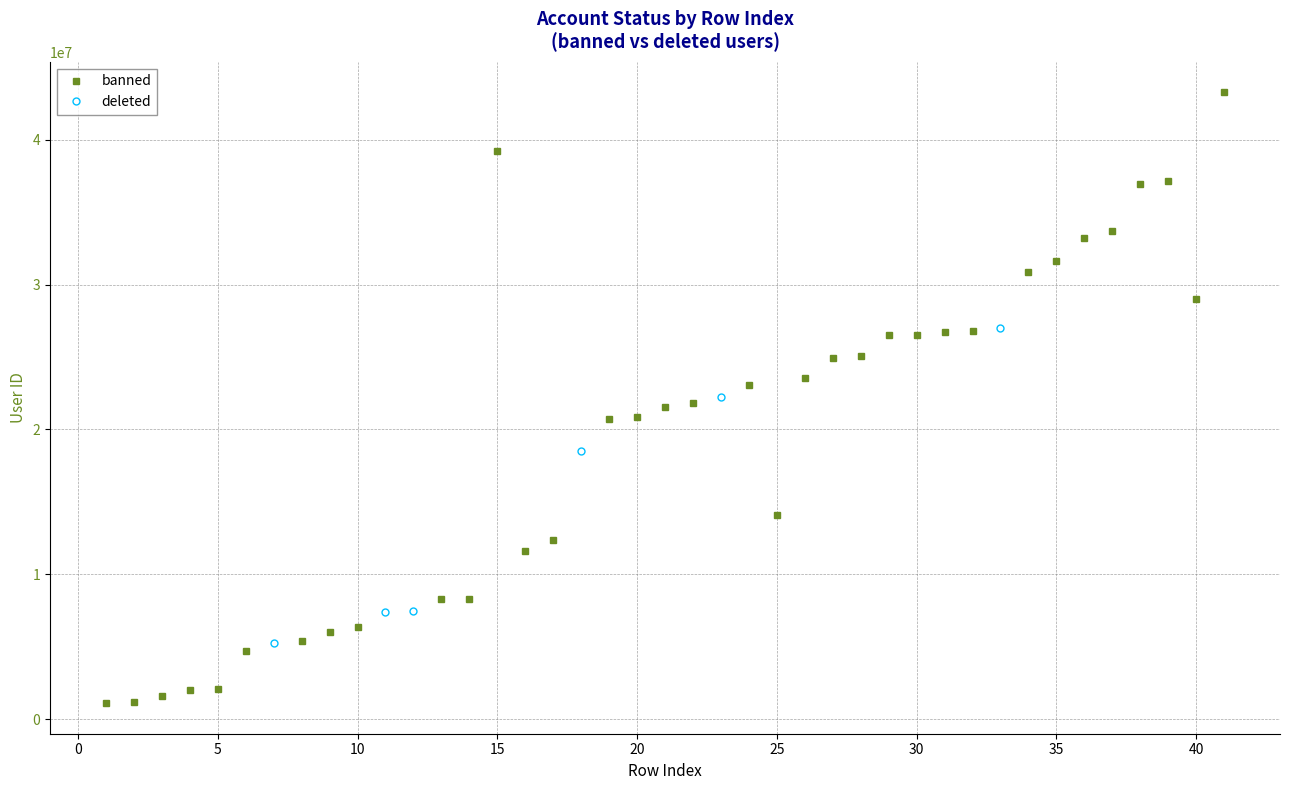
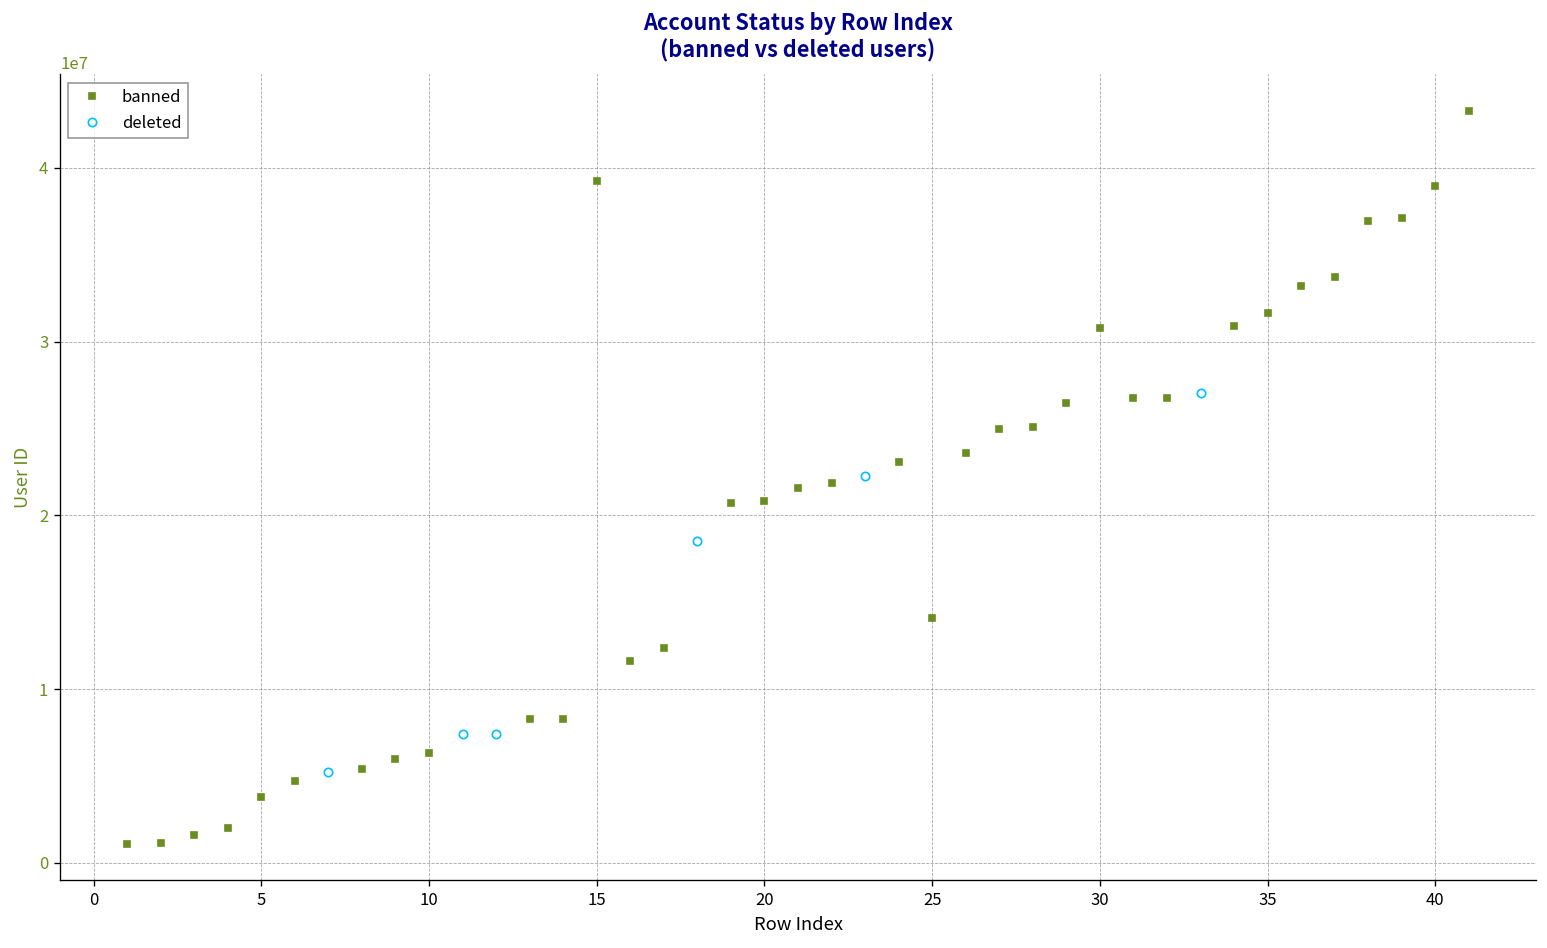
  {
    "banned": {
-     "5": 2100000,
+     "5": 3800000,
      "10": 6300000,
      "15": 39200000,
      "20": 20800000,
      "25": 14100000,
-     "30": 26500000,
+     "30": 30800000,
      "35": 31600000,
-     "40": 29000000
+     "40": 38900000
    }
  }
